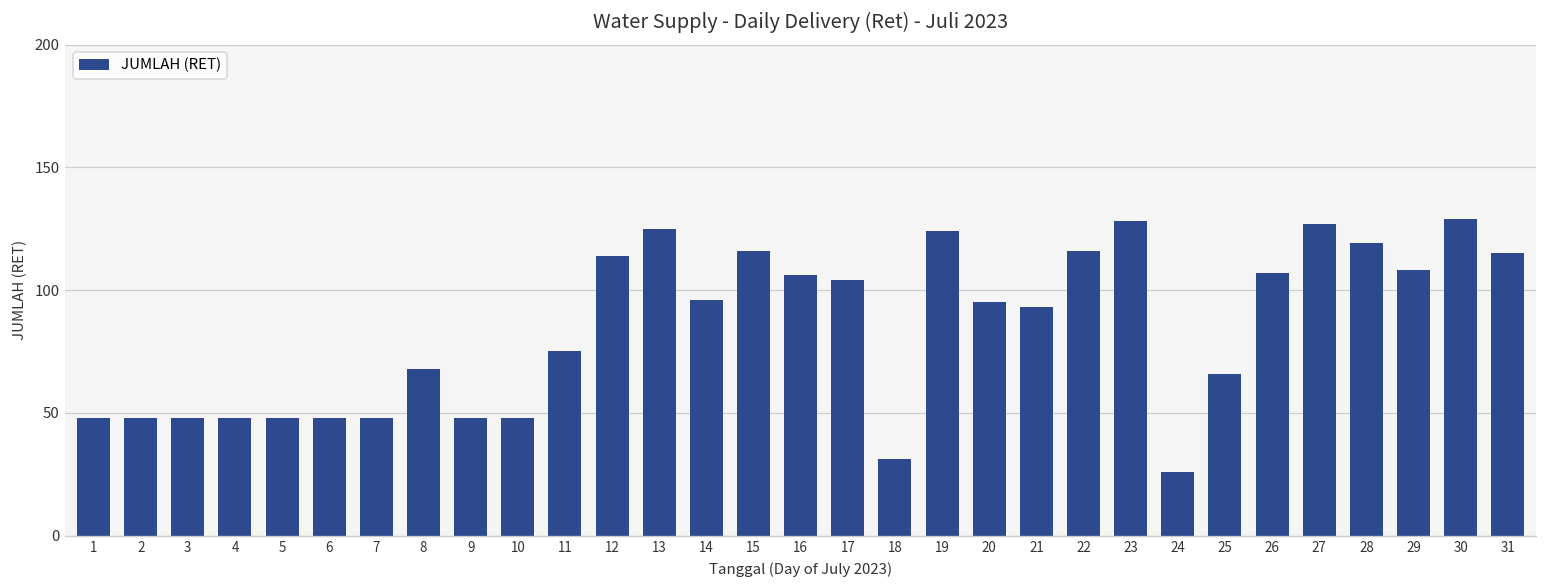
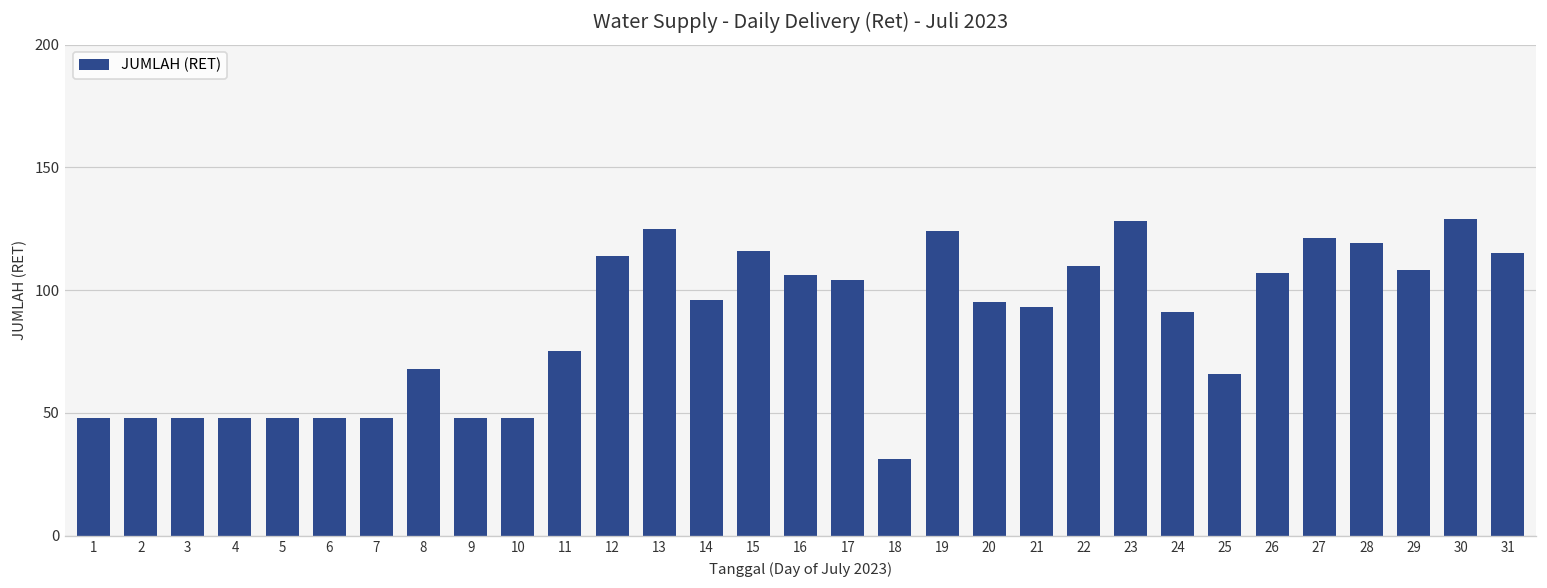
  {
    "1": 48,
    "2": 48,
    "3": 48,
    "4": 48,
    "5": 48,
    "6": 48,
    "7": 48,
    "8": 68,
    "9": 48,
    "10": 48,
    "11": 75,
    "12": 114,
    "13": 125,
    "14": 96,
    "15": 116,
    "16": 106,
    "17": 104,
    "18": 31,
    "19": 124,
    "20": 95,
    "21": 93,
-   "22": 116,
+   "22": 110,
    "23": 128,
-   "24": 26,
+   "24": 91,
    "25": 66,
    "26": 107,
-   "27": 127,
+   "27": 121,
    "28": 119,
    "29": 108,
    "30": 129,
    "31": 115
  }
